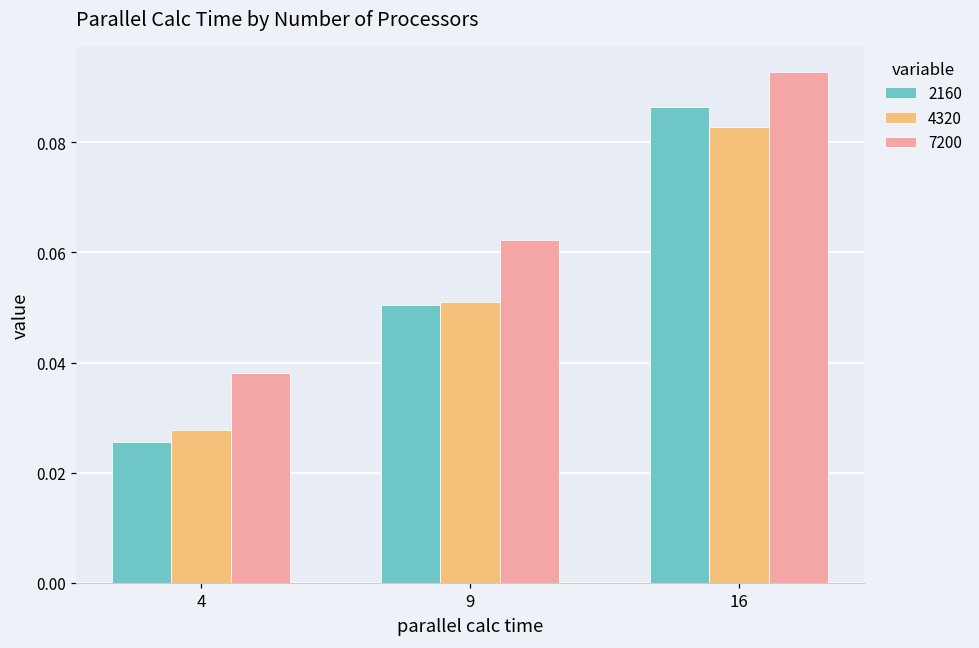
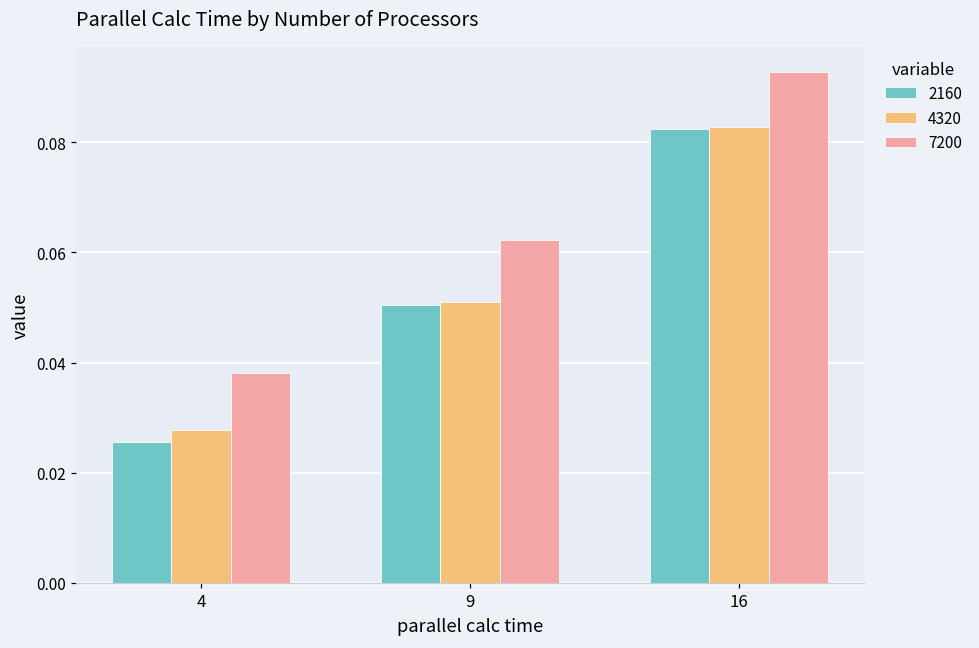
  {
    "2160": {
      "4": 0.026,
      "9": 0.051,
-     "16": 0.086
+     "16": 0.082
    }
  }
